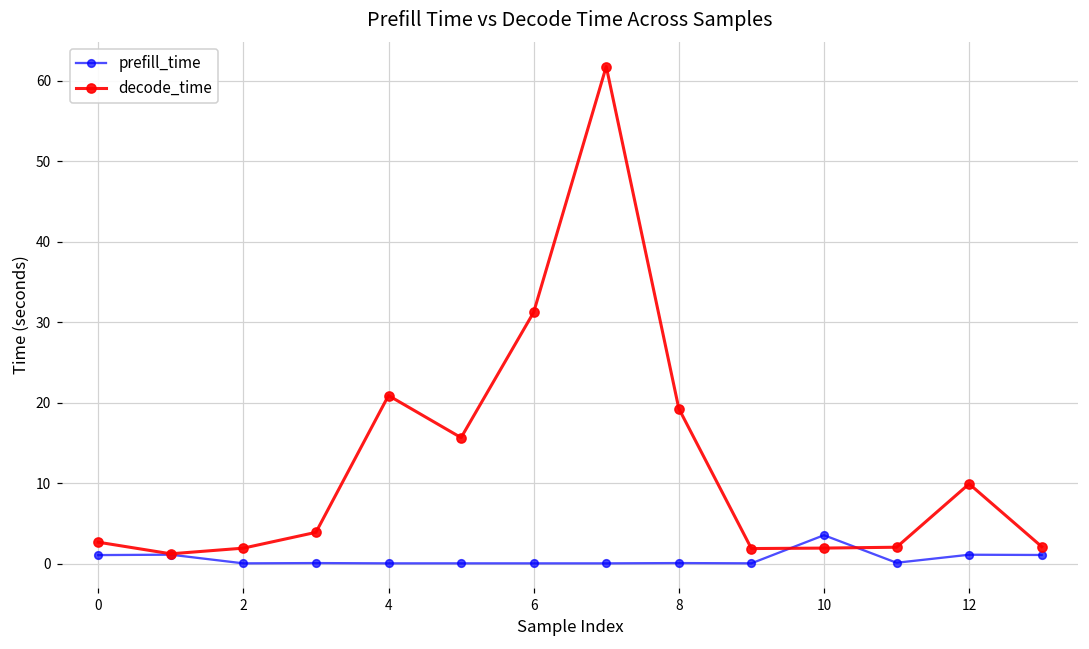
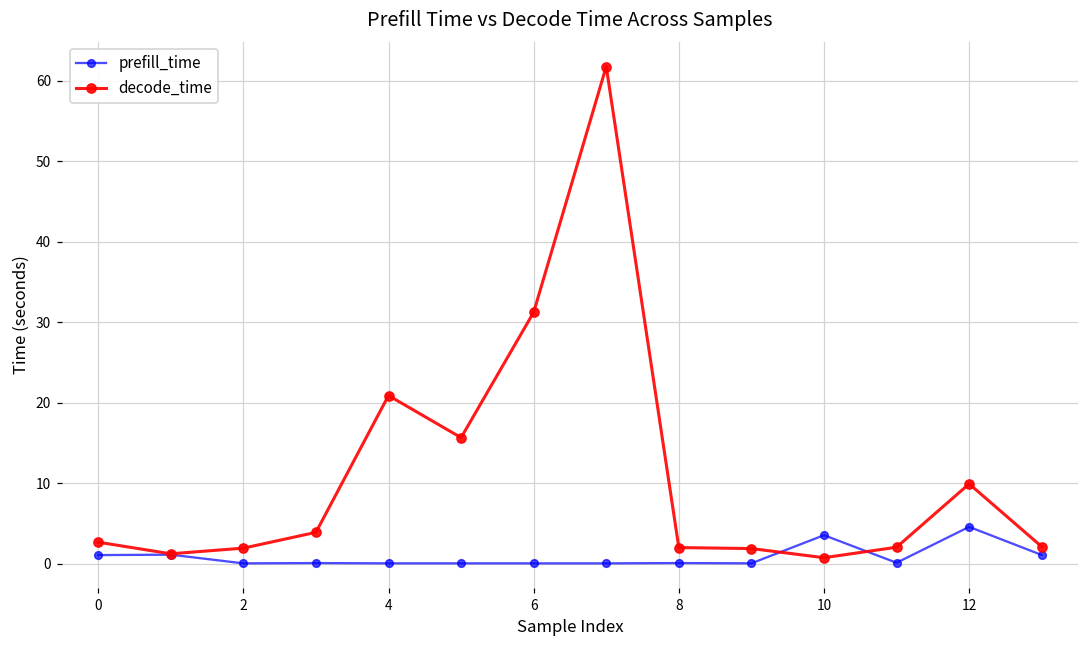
  {
    "prefill_time": {
      "0": 1,
      "2": 0,
      "4": 0,
      "6": 0,
      "8": 0,
      "10": 4,
-     "12": 1
+     "12": 5
    },
    "decode_time": {
      "0": 3,
      "2": 2,
      "4": 21,
      "6": 31,
-     "8": 19,
-     "10": 2,
+     "8": 2,
+     "10": 1,
      "12": 10
    }
  }
